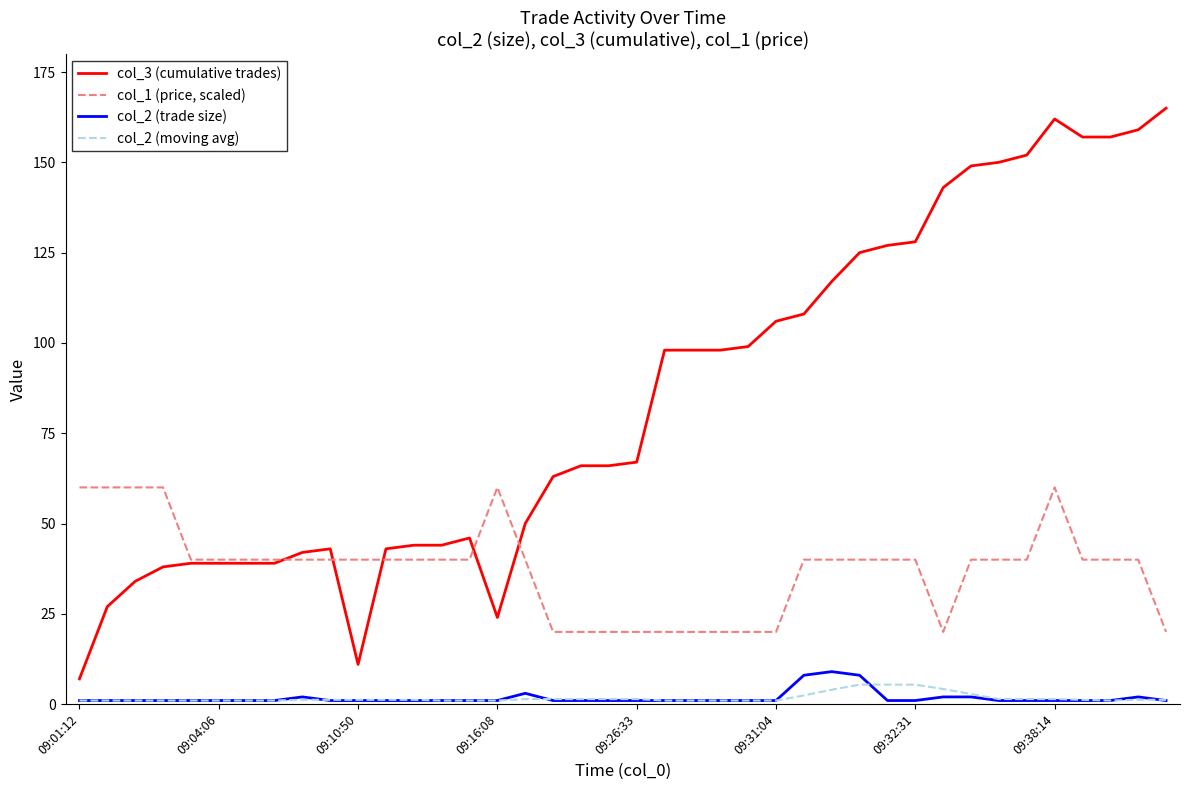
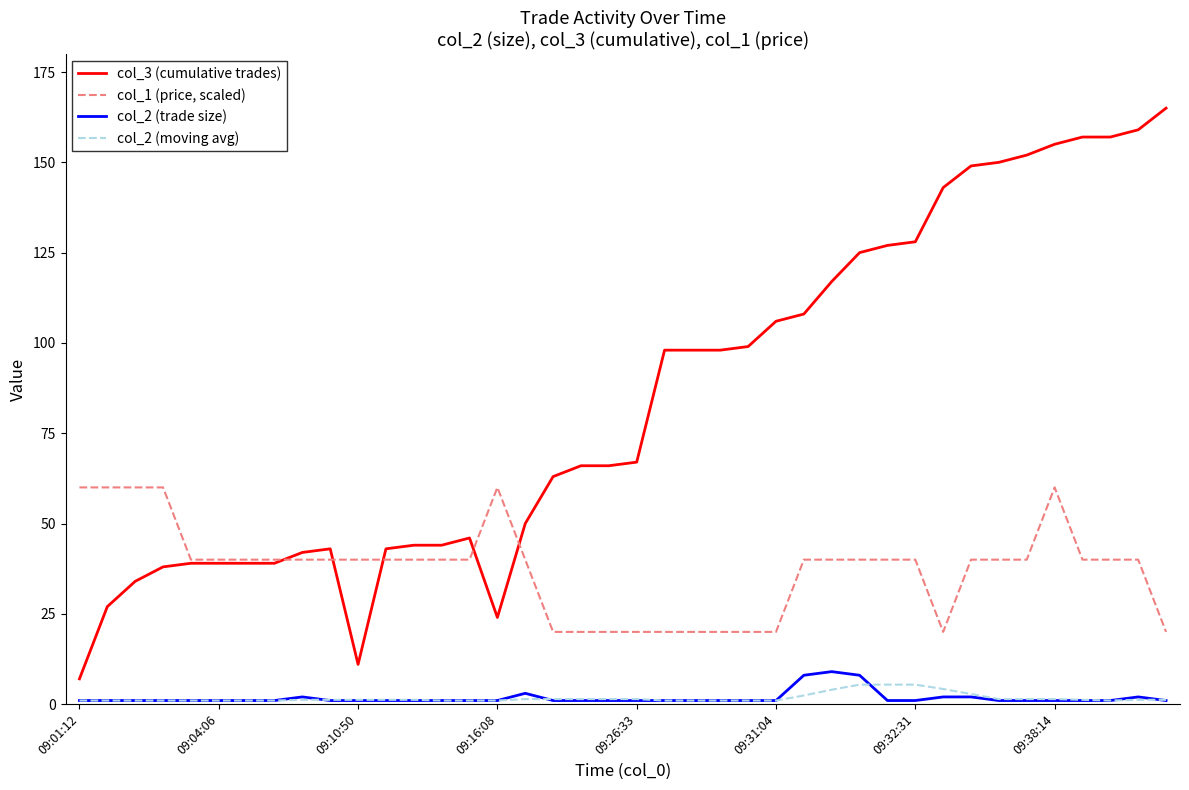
  {
    "col_3 (cumulative trades)": {
      "09:01:12": 7,
      "09:04:06": 39,
      "09:10:50": 11,
      "09:16:08": 24,
      "09:26:33": 67,
      "09:31:04": 106,
      "09:32:31": 128,
-     "09:38:14": 162
+     "09:38:14": 155
    },
    "col_1 (price, scaled)": {
      "09:01:12": 60,
      "09:04:06": 40,
      "09:10:50": 40,
      "09:16:08": 60,
      "09:26:33": 20,
      "09:31:04": 20,
      "09:32:31": 40,
      "09:38:14": 60
    },
    "col_2 (trade size)": {
      "09:32:31": 1
    },
    "col_2 (moving avg)": {
      "09:32:31": 5
    }
  }
